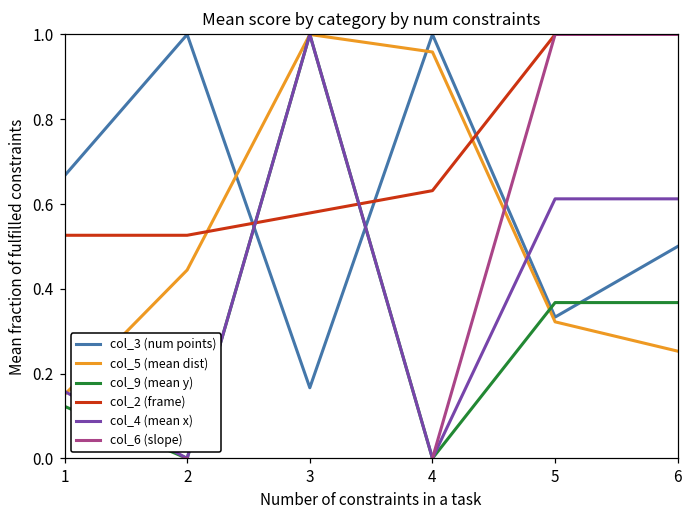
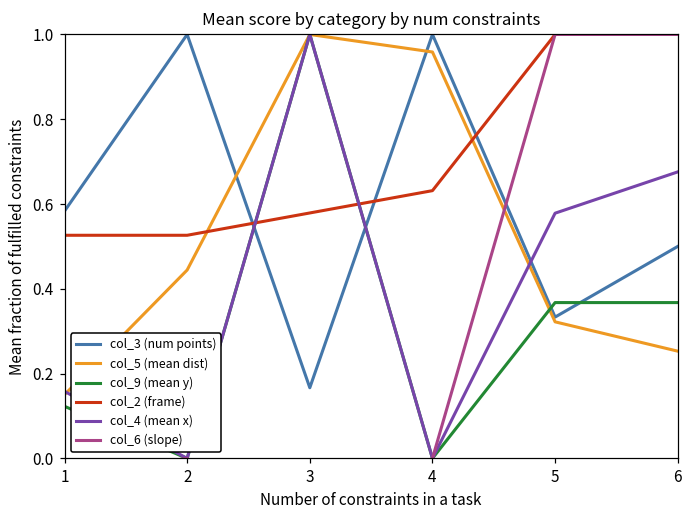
  {
    "col_3 (num points)": {
-     "1": 0.67,
+     "1": 0.58,
      "2": 1.00,
      "3": 0.17,
      "4": 1.00,
      "5": 0.33,
      "6": 0.50
    },
    "col_5 (mean dist)": {
      "1": 0.15,
      "2": 0.44,
      "4": 0.96,
      "5": 0.32,
      "6": 0.25
    },
    "col_9 (mean y)": {
      "1": 0.12,
      "5": 0.37,
      "6": 0.37
    },
    "col_2 (frame)": {
      "1": 0.53,
      "2": 0.53,
      "3": 0.58,
      "4": 0.63
    },
    "col_4 (mean x)": {
      "1": 0.16,
-     "5": 0.61,
-     "6": 0.61
+     "5": 0.58,
+     "6": 0.68
    }
  }
